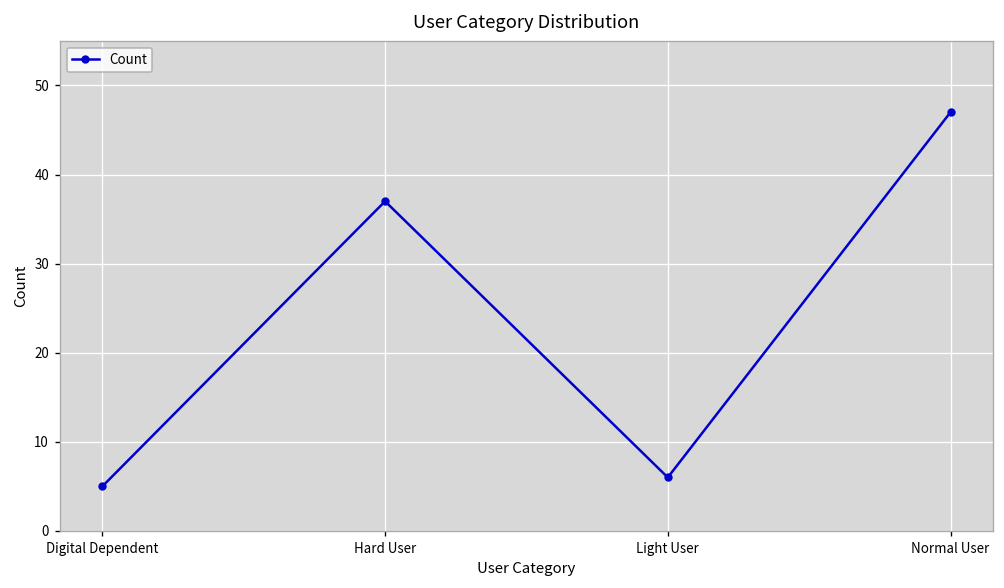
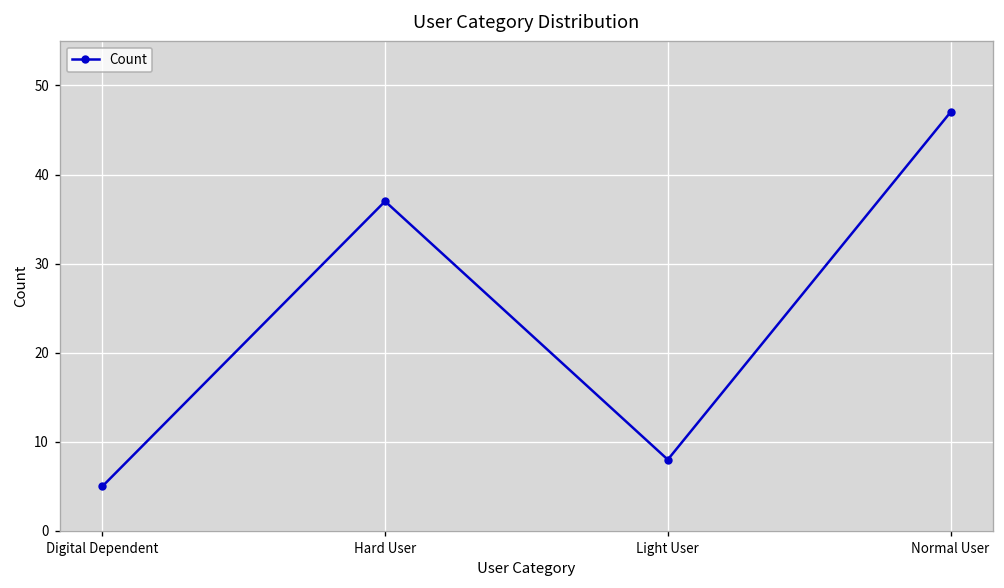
  {
    "Digital Dependent": 5,
    "Hard User": 37,
-   "Light User": 6,
+   "Light User": 8,
    "Normal User": 47
  }
